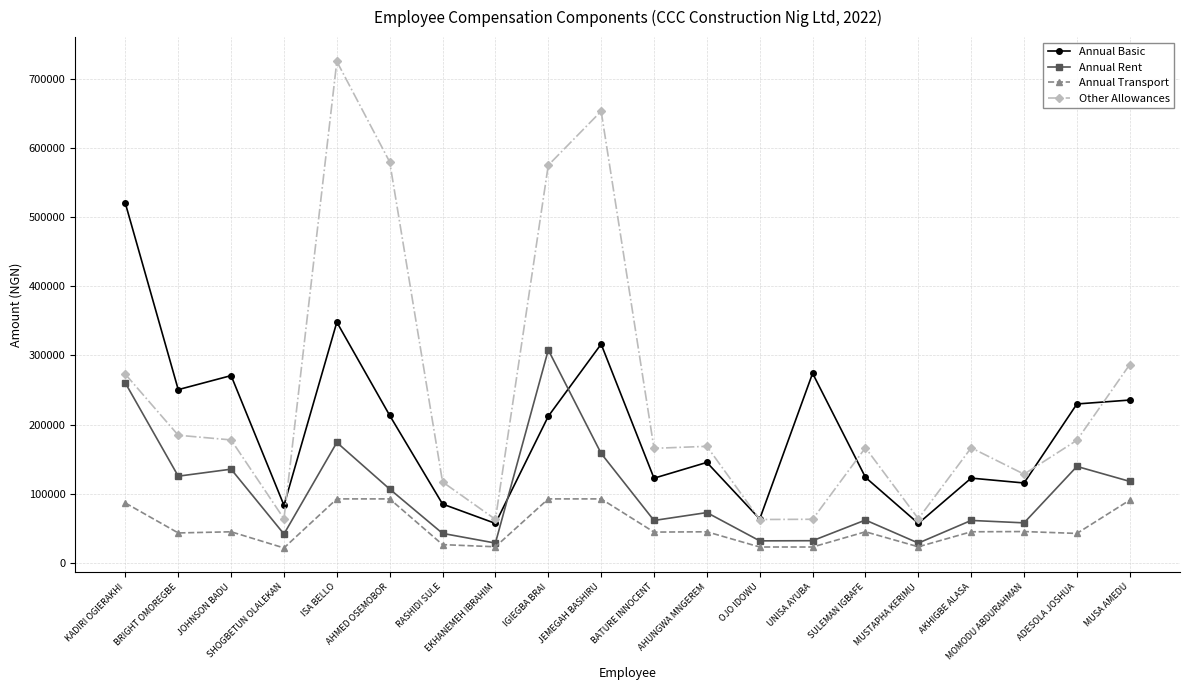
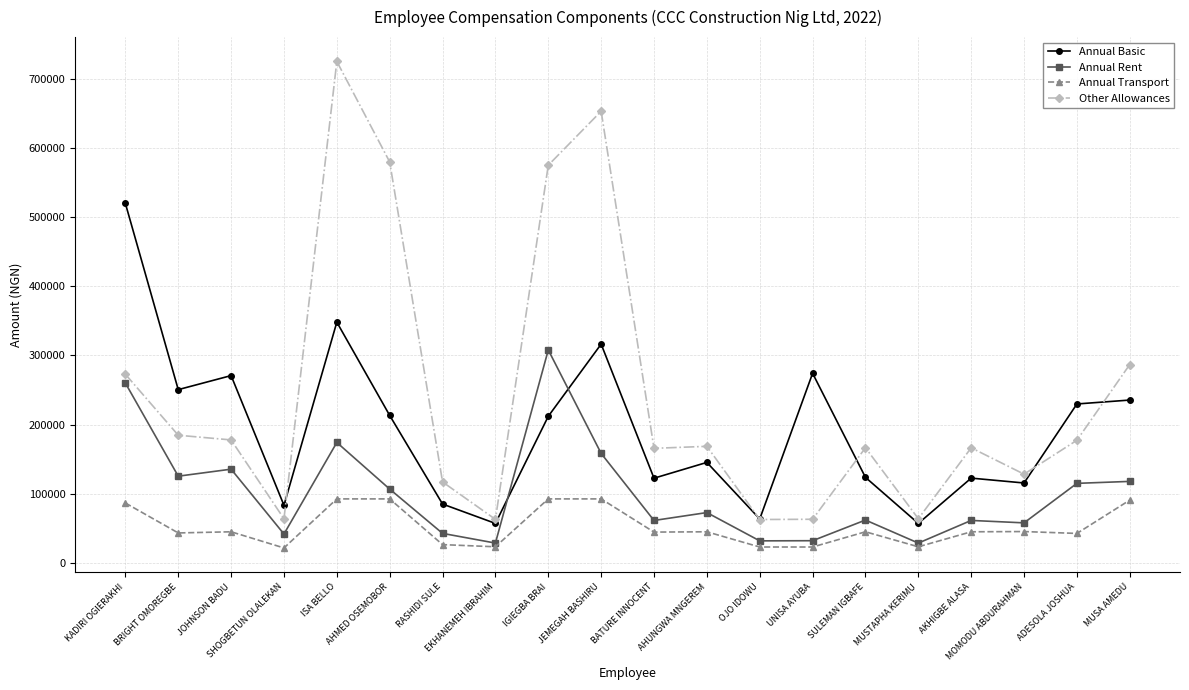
  {
    "Annual Basic": {
      "KADIRI OGIERAKHI": 520000,
      "BRIGHT OMOREGBE": 250000,
      "JOHNSON BADU": 270000,
      "SHOGBETUN OLALEKAN": 80000,
      "ISA BELLO": 350000,
      "AHMED OSEMOBOR": 210000,
      "RASHIDI SULE": 80000,
      "EKHANEMEH IBRAHIM": 60000,
      "IGIEGBA BRAI": 210000,
      "JEMEGAH BASHIRU": 320000,
      "BATURE INNOCENT": 120000,
      "AHUNGWA MNGEREM": 150000,
      "UNISA AYUBA": 270000,
      "SULEMAN IGBAFE": 120000,
      "MUSTAPHA KERIMU": 60000,
      "AKHIGBE ALASA": 120000,
      "MOMODU ABDURAHMAN": 120000,
      "ADESOLA JOSHUA": 230000,
      "MUSA AMEDU": 240000
    },
    "Annual Rent": {
      "KADIRI OGIERAKHI": 260000,
      "BRIGHT OMOREGBE": 130000,
      "JOHNSON BADU": 140000,
      "SHOGBETUN OLALEKAN": 40000,
      "ISA BELLO": 170000,
      "AHMED OSEMOBOR": 110000,
      "RASHIDI SULE": 40000,
      "EKHANEMEH IBRAHIM": 30000,
      "IGIEGBA BRAI": 310000,
      "JEMEGAH BASHIRU": 160000,
      "BATURE INNOCENT": 60000,
      "AHUNGWA MNGEREM": 70000,
      "OJO IDOWU": 30000,
      "UNISA AYUBA": 30000,
      "SULEMAN IGBAFE": 60000,
      "MUSTAPHA KERIMU": 30000,
      "AKHIGBE ALASA": 60000,
      "MOMODU ABDURAHMAN": 60000,
-     "ADESOLA JOSHUA": 140000,
+     "ADESOLA JOSHUA": 110000,
      "MUSA AMEDU": 120000
    },
    "Annual Transport": {
      "KADIRI OGIERAKHI": 90000,
      "BRIGHT OMOREGBE": 40000,
      "JOHNSON BADU": 40000,
      "SHOGBETUN OLALEKAN": 20000,
      "ISA BELLO": 90000,
      "AHMED OSEMOBOR": 90000,
      "RASHIDI SULE": 30000,
      "EKHANEMEH IBRAHIM": 20000,
      "IGIEGBA BRAI": 90000,
      "JEMEGAH BASHIRU": 90000,
      "BATURE INNOCENT": 40000,
      "AHUNGWA MNGEREM": 40000,
      "OJO IDOWU": 20000,
      "UNISA AYUBA": 20000,
      "SULEMAN IGBAFE": 40000,
      "MUSTAPHA KERIMU": 20000,
      "AKHIGBE ALASA": 40000,
      "MOMODU ABDURAHMAN": 50000,
      "ADESOLA JOSHUA": 40000,
      "MUSA AMEDU": 90000
    },
    "Other Allowances": {
      "KADIRI OGIERAKHI": 270000,
      "BRIGHT OMOREGBE": 180000,
      "JOHNSON BADU": 180000,
      "SHOGBETUN OLALEKAN": 60000,
      "ISA BELLO": 730000,
      "AHMED OSEMOBOR": 580000,
      "RASHIDI SULE": 120000,
      "EKHANEMEH IBRAHIM": 60000,
      "IGIEGBA BRAI": 580000,
      "JEMEGAH BASHIRU": 650000,
      "BATURE INNOCENT": 170000,
      "AHUNGWA MNGEREM": 170000,
      "UNISA AYUBA": 60000,
      "SULEMAN IGBAFE": 170000,
      "MUSTAPHA KERIMU": 60000,
      "AKHIGBE ALASA": 170000,
      "MOMODU ABDURAHMAN": 130000,
      "ADESOLA JOSHUA": 180000,
      "MUSA AMEDU": 290000
    }
  }
